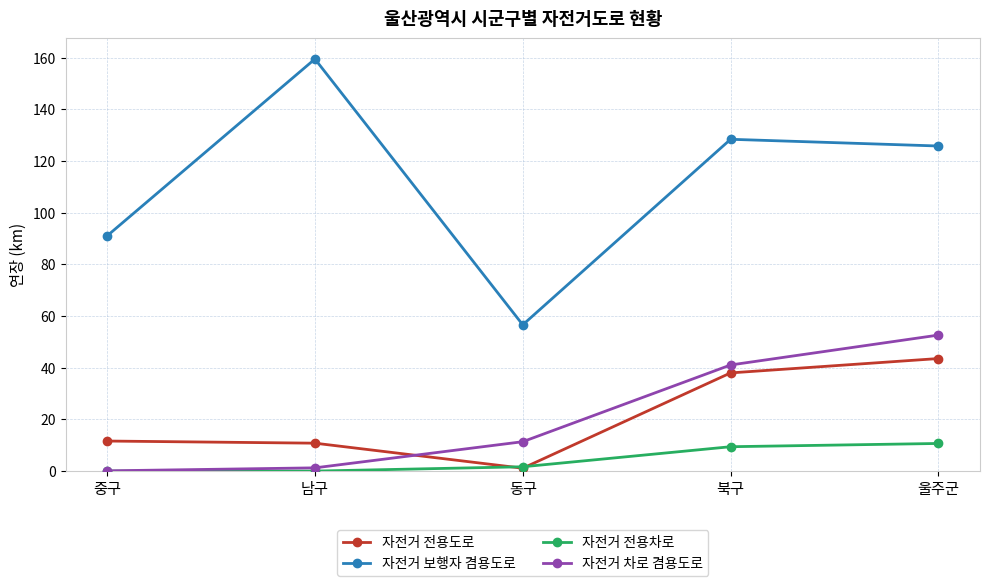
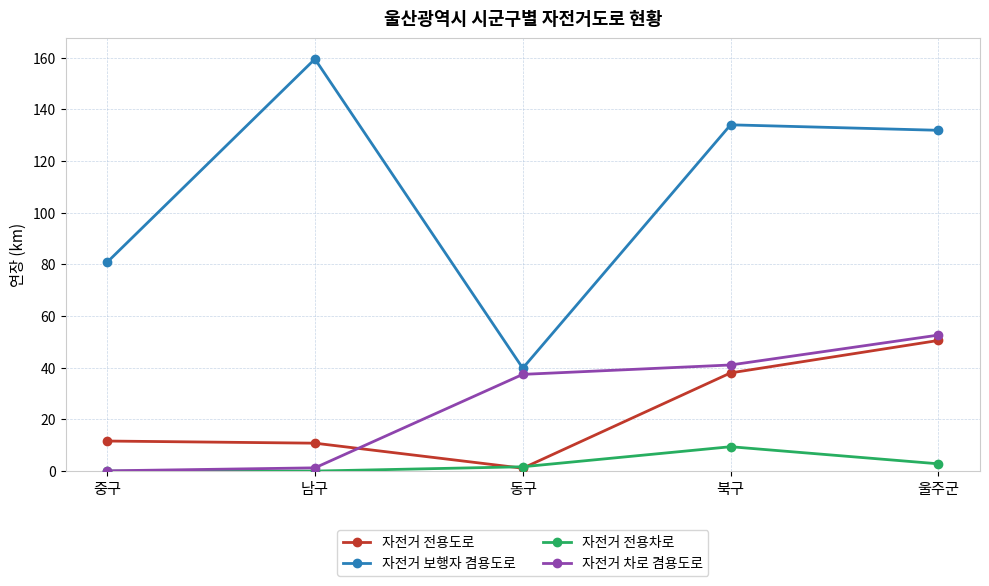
  {
    "자전거 전용도로": {
      "중구": 12,
      "남구": 11,
      "북구": 38,
-     "울주군": 44
+     "울주군": 51
    },
    "자전거 보행자 겸용도로": {
-     "중구": 91,
+     "중구": 81,
      "남구": 159,
-     "동구": 57,
-     "북구": 128,
-     "울주군": 126
+     "동구": 40,
+     "북구": 134,
+     "울주군": 132
    },
    "자전거 전용차로": {
      "남구": 0,
      "북구": 9,
-     "울주군": 11
+     "울주군": 3
    },
    "자전거 차로 겸용도로": {
      "남구": 1,
-     "동구": 11,
+     "동구": 37,
      "북구": 41,
      "울주군": 53
    }
  }
